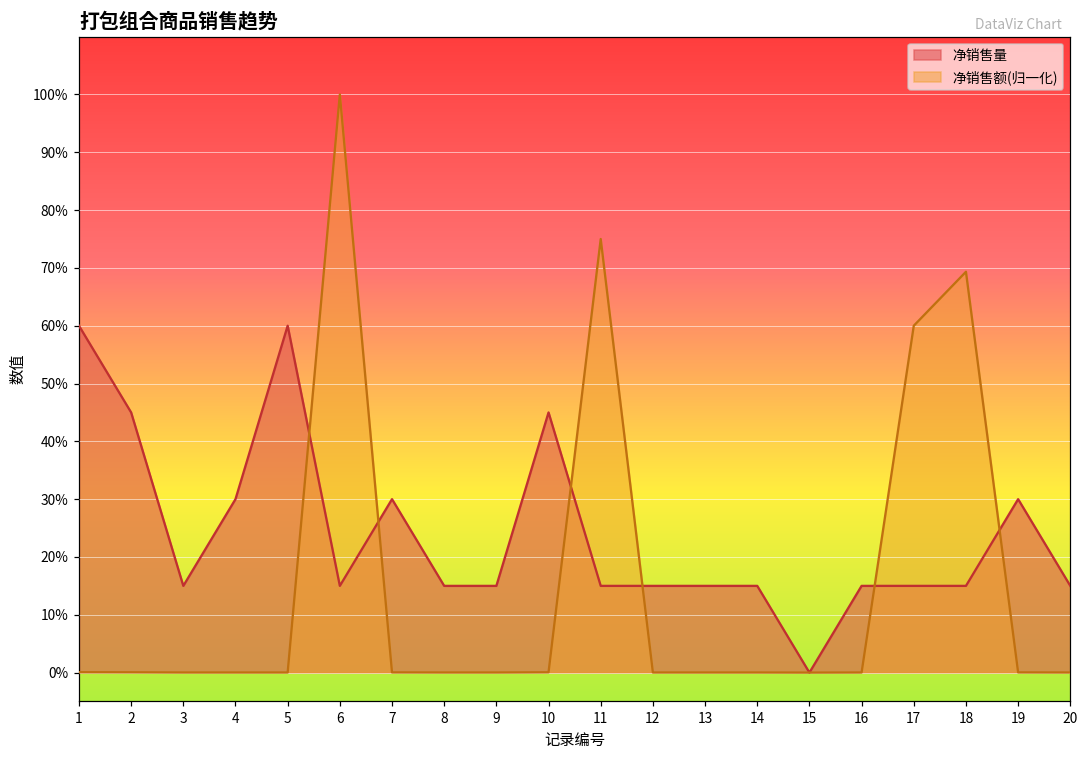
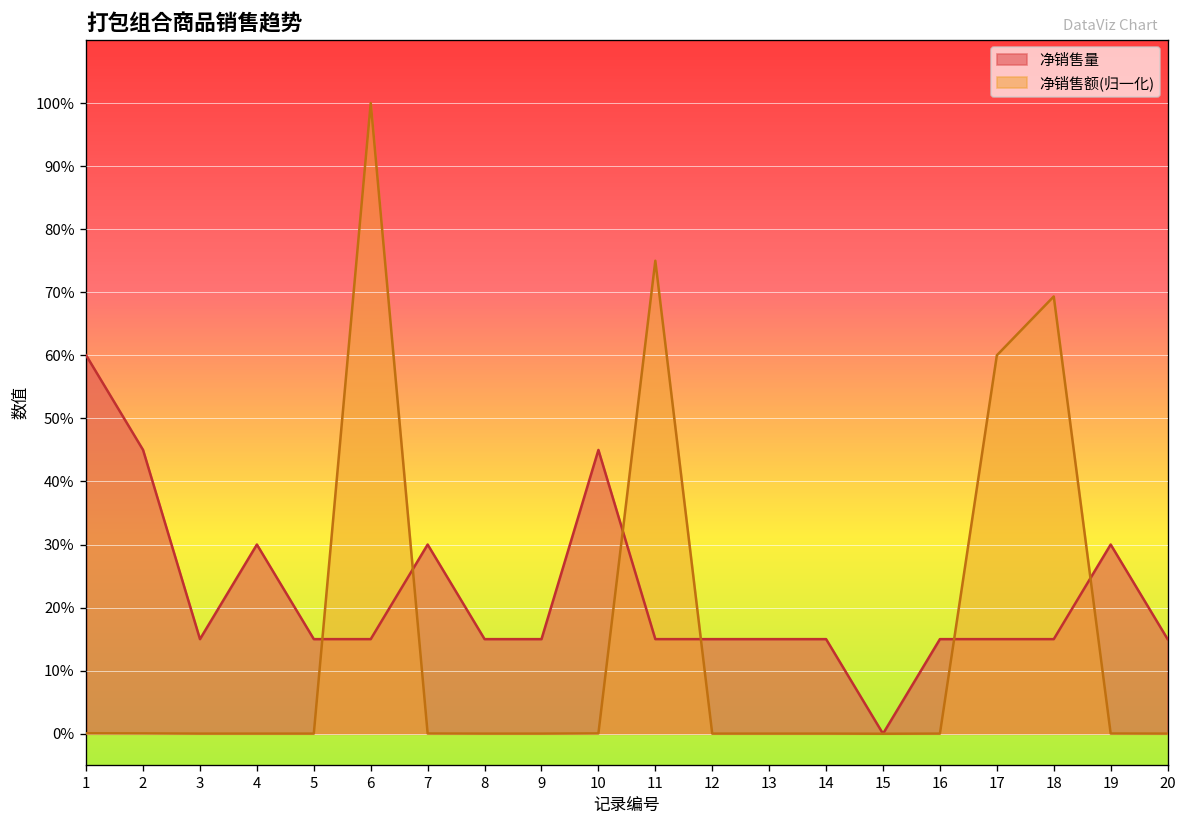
  {
    "净销售量": {
      "1": "60%",
      "2": "45%",
      "3": "15%",
      "4": "30%",
-     "5": "60%",
+     "5": "15%",
      "6": "15%",
      "7": "30%",
      "8": "15%",
      "9": "15%",
      "10": "45%",
      "11": "15%",
      "12": "15%",
      "13": "15%",
      "14": "15%",
      "16": "15%",
      "17": "15%",
      "18": "15%",
      "19": "30%",
      "20": "15%"
    },
    "净销售额(归一化)": {
      "1": "0%",
      "2": "0%",
      "3": "0%",
      "4": "0%",
      "5": "0%",
      "6": "100%",
      "7": "0%",
      "8": "0%",
      "9": "0%",
      "10": "0%",
      "11": "75%",
      "12": "0%",
      "13": "0%",
      "14": "0%",
      "16": "0%",
      "17": "60%",
      "18": "69%",
      "19": "0%",
      "20": "0%"
    }
  }
